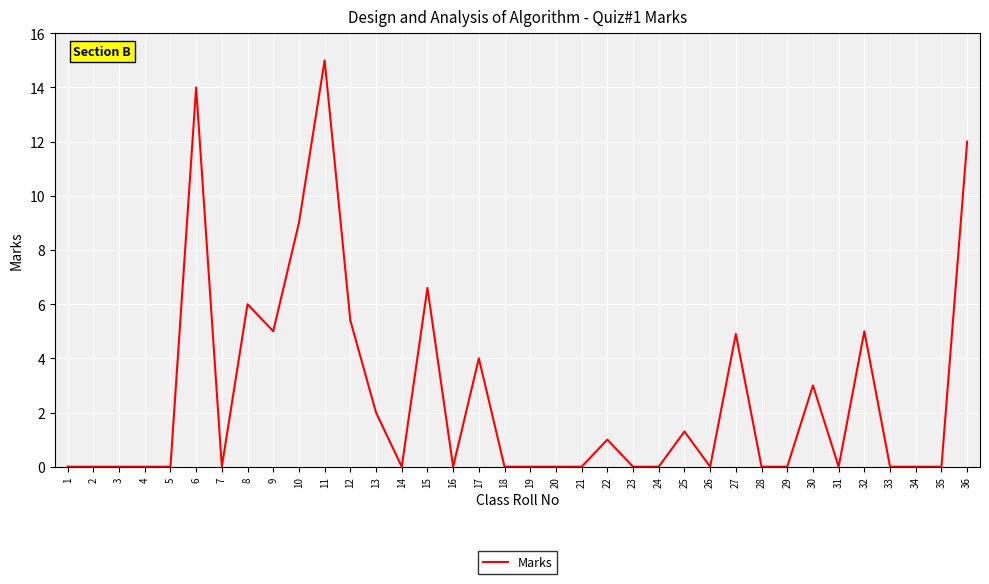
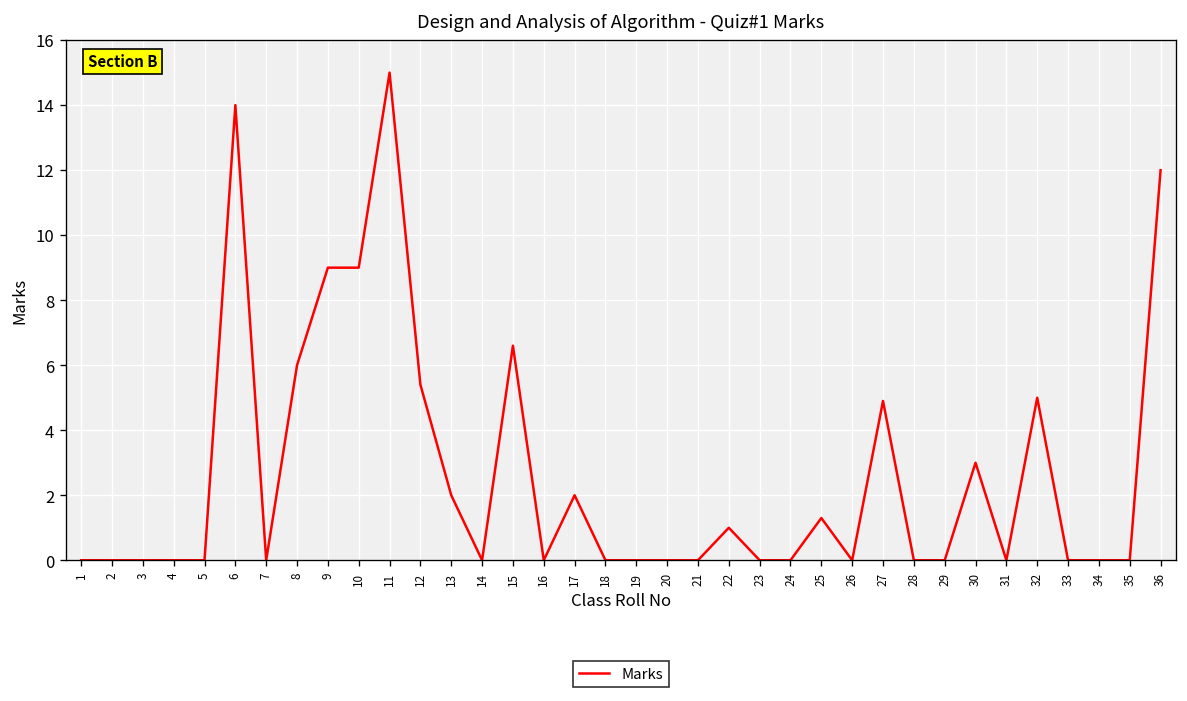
  {
    "1": 0,
    "2": 0,
    "3": 0,
    "4": 0,
    "5": 0,
    "6": 14,
    "7": 0,
    "8": 6,
-   "9": 5,
+   "9": 9,
    "10": 9,
    "11": 15,
    "12": 5.4,
    "13": 2,
    "14": 0,
    "15": 6.6,
    "16": 0,
-   "17": 4,
+   "17": 2,
    "18": 0,
    "19": 0,
    "20": 0,
    "21": 0,
    "22": 1,
    "23": 0,
    "24": 0,
    "25": 1.3,
    "26": 0,
    "27": 4.9,
    "28": 0,
    "29": 0,
    "30": 3,
    "31": 0,
    "32": 5,
    "33": 0,
    "34": 0,
    "35": 0,
    "36": 12
  }
